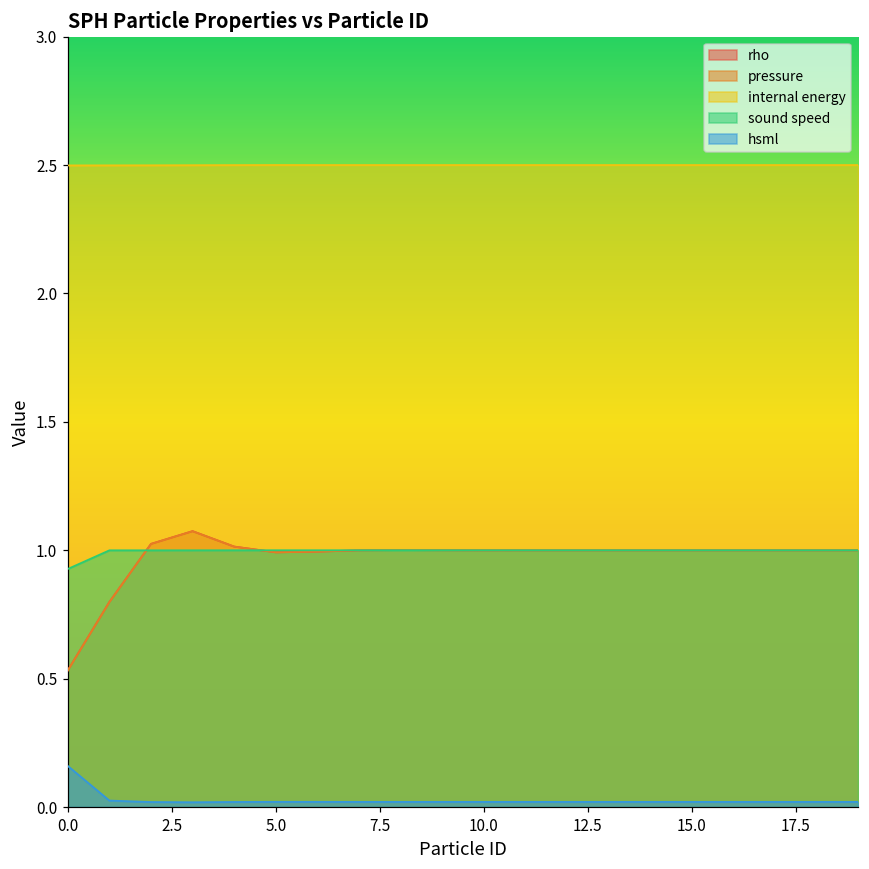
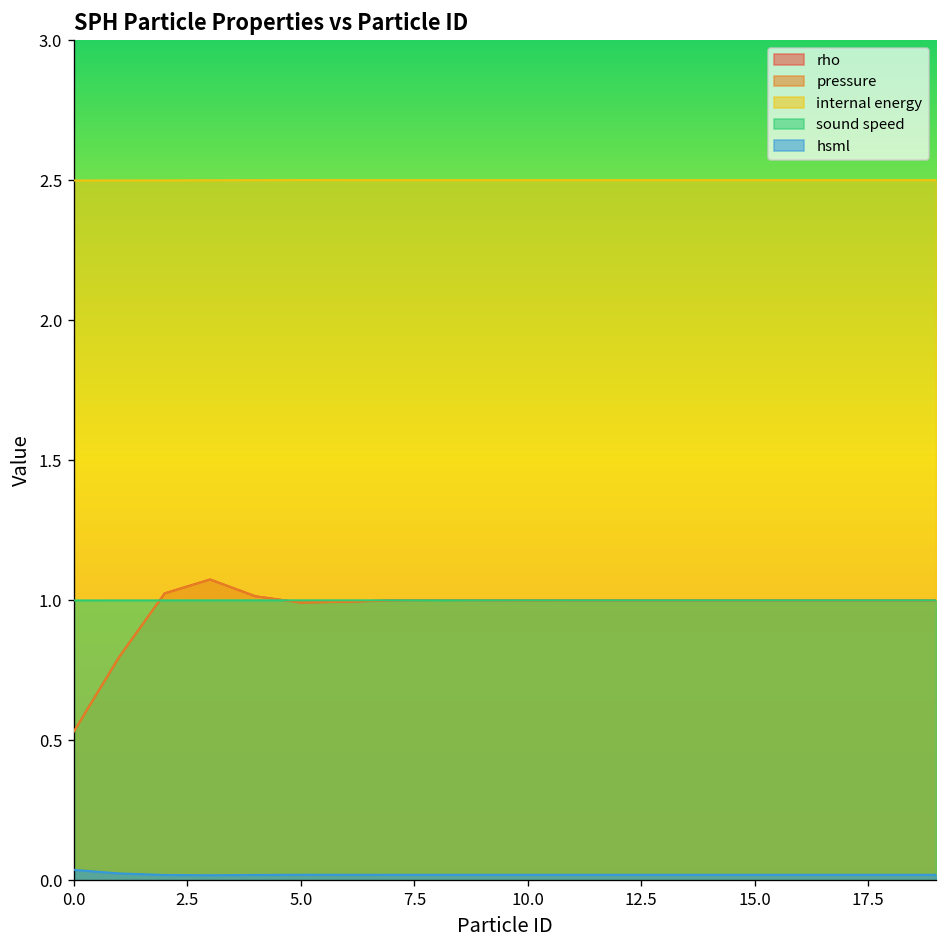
  {
    "internal energy": {
      "0.0": 2.50,
      "5.0": 2.50,
      "10.0": 2.50,
      "15.0": 2.50
    },
    "sound speed": {
-     "0.0": 0.93
+     "0.0": 1.00
    },
    "hsml": {
-     "0.0": 0.16,
+     "0.0": 0.04,
      "5.0": 0.02,
      "10.0": 0.02,
      "15.0": 0.02
    }
  }
